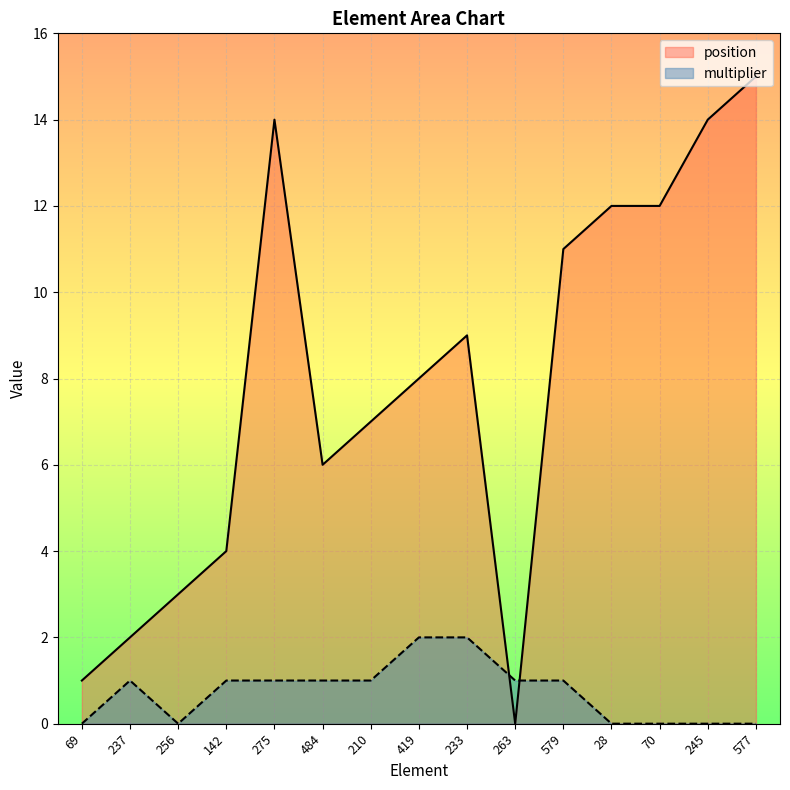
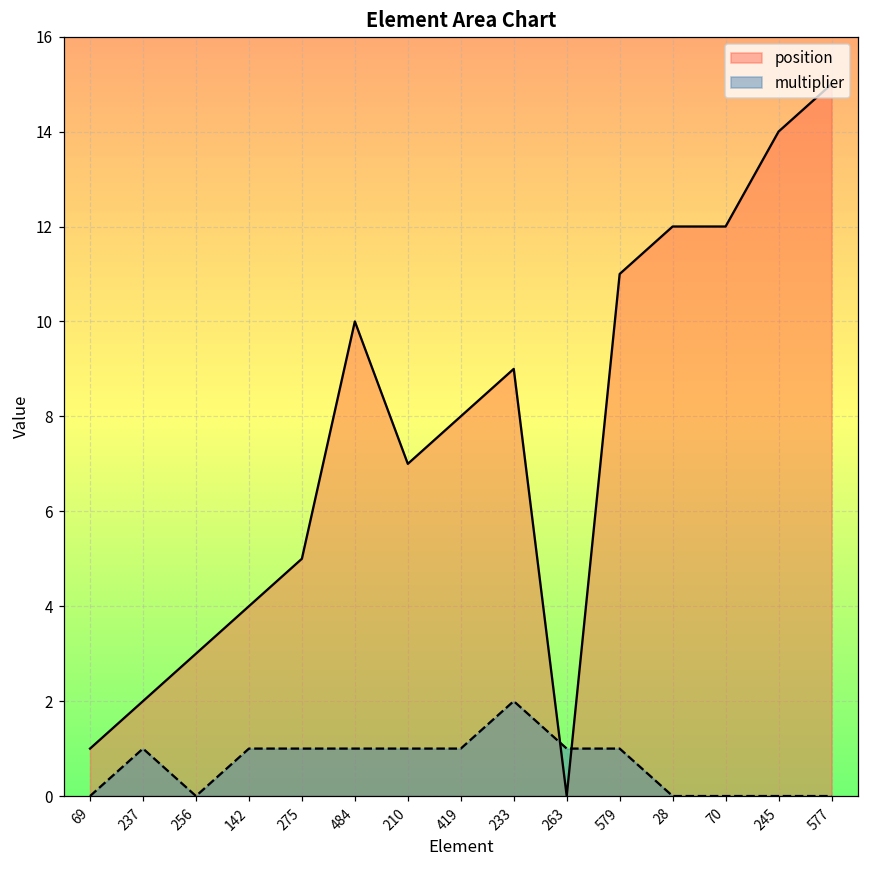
  {
    "position": {
      "69": 1,
      "237": 2,
      "256": 3,
      "142": 4,
-     "275": 14,
-     "484": 6,
+     "275": 5,
+     "484": 10,
      "210": 7,
      "419": 8,
      "233": 9,
      "263": 0,
      "579": 11,
      "28": 12,
      "70": 12,
      "245": 14
    },
    "multiplier": {
      "69": 0,
      "237": 1,
      "256": 0,
      "142": 1,
      "275": 1,
      "484": 1,
      "210": 1,
-     "419": 2,
+     "419": 1,
      "233": 2,
      "263": 1,
      "579": 1,
      "28": 0,
      "70": 0,
      "245": 0,
      "577": 0
    }
  }
